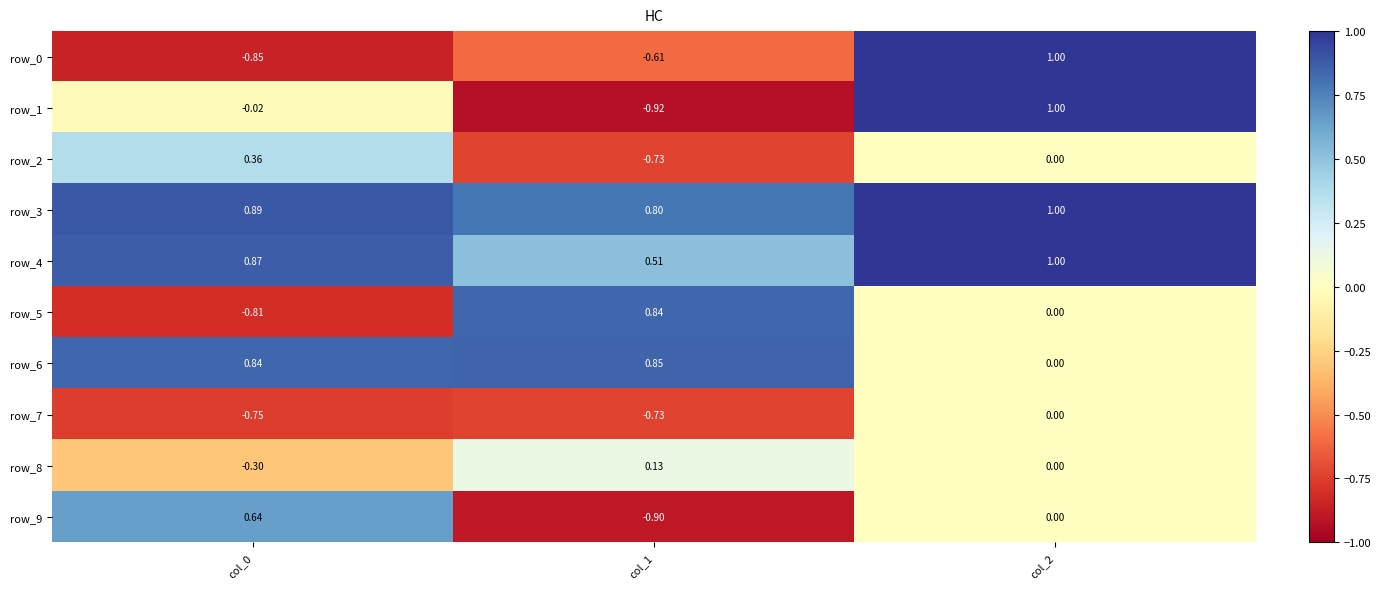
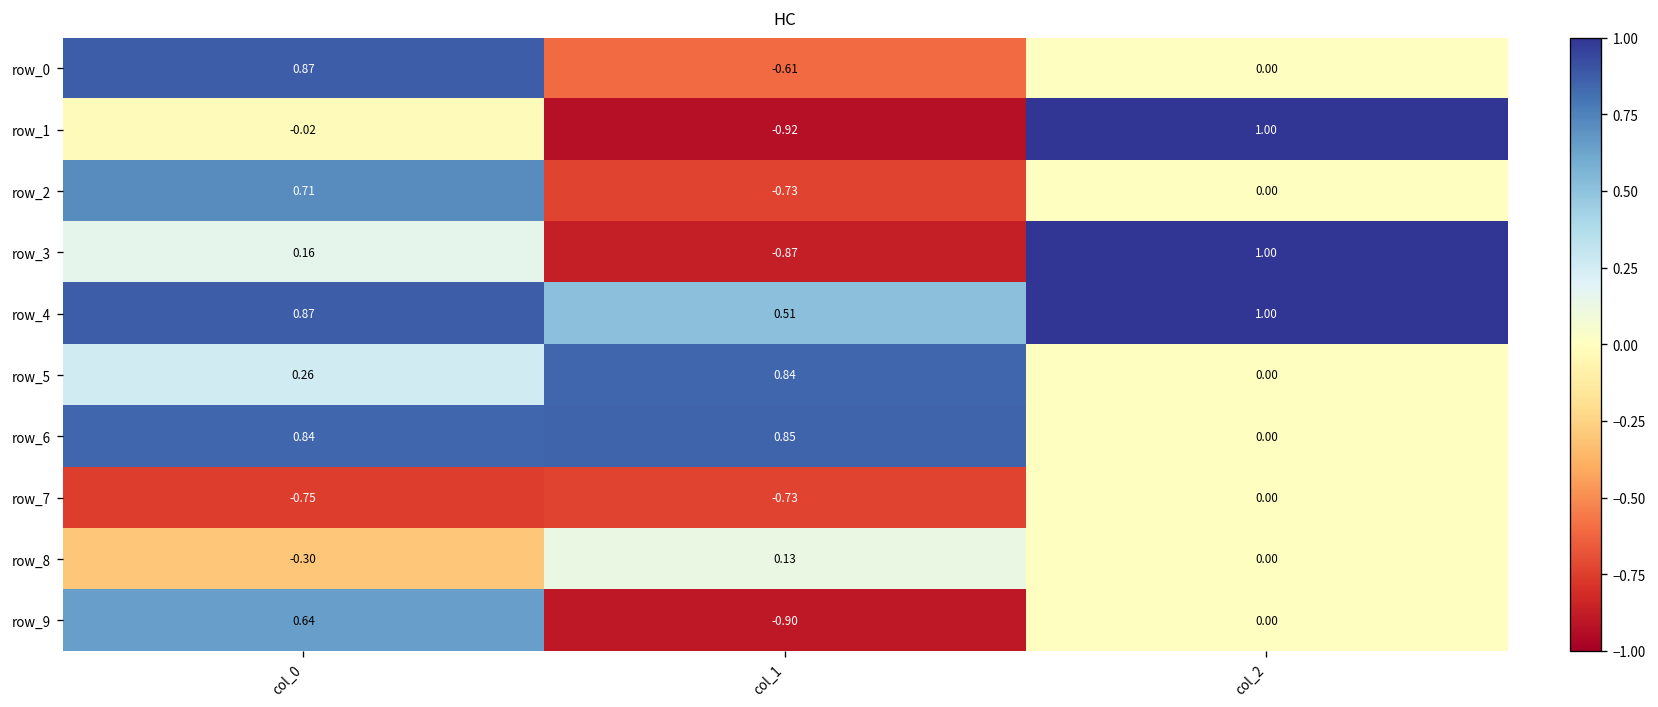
  {
    "row_0": {
-     "col_0": -0.85,
+     "col_0": 0.87,
      "col_1": -0.61,
-     "col_2": 1.00
+     "col_2": 0.00
    },
    "row_1": {
      "col_0": -0.02,
      "col_1": -0.92,
      "col_2": 1.00
    },
    "row_2": {
-     "col_0": 0.36,
+     "col_0": 0.71,
      "col_1": -0.73,
      "col_2": 0.00
    },
    "row_3": {
-     "col_0": 0.89,
-     "col_1": 0.80,
+     "col_0": 0.16,
+     "col_1": -0.87,
      "col_2": 1.00
    },
    "row_4": {
      "col_0": 0.87,
      "col_1": 0.51,
      "col_2": 1.00
    },
    "row_5": {
-     "col_0": -0.81,
+     "col_0": 0.26,
      "col_1": 0.84,
      "col_2": 0.00
    },
    "row_6": {
      "col_0": 0.84,
      "col_1": 0.85,
      "col_2": 0.00
    },
    "row_7": {
      "col_0": -0.75,
      "col_1": -0.73,
      "col_2": 0.00
    },
    "row_8": {
      "col_0": -0.30,
      "col_1": 0.13,
      "col_2": 0.00
    },
    "row_9": {
      "col_0": 0.64,
      "col_1": -0.90,
      "col_2": 0.00
    }
  }
